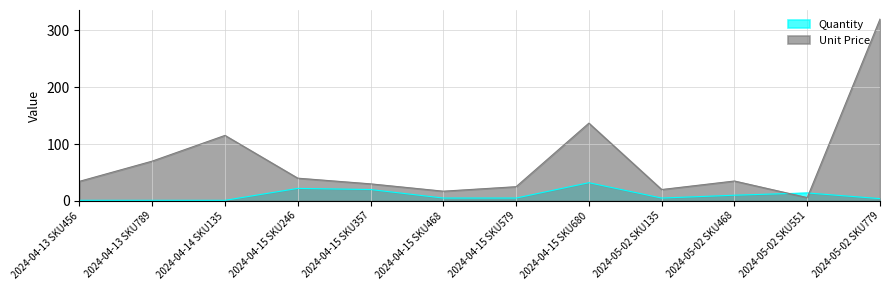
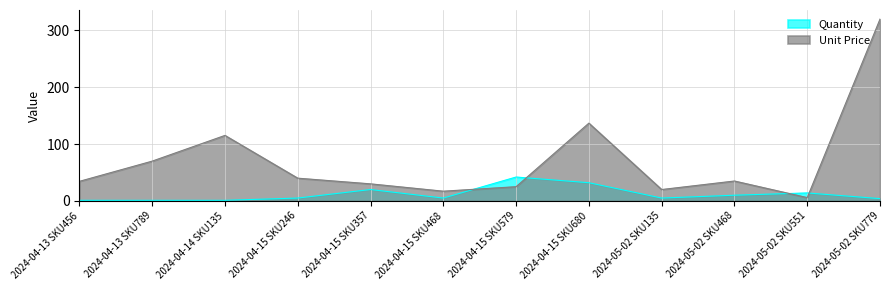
  {
    "Quantity": {
      "2024-04-13 SKU456": 0,
      "2024-04-13 SKU789": 0,
      "2024-04-14 SKU135": 0,
-     "2024-04-15 SKU246": 20,
+     "2024-04-15 SKU246": 10,
      "2024-04-15 SKU357": 20,
      "2024-04-15 SKU468": 10,
-     "2024-04-15 SKU579": 10,
+     "2024-04-15 SKU579": 40,
      "2024-04-15 SKU680": 30,
      "2024-05-02 SKU135": 10,
      "2024-05-02 SKU468": 10,
      "2024-05-02 SKU551": 10,
      "2024-05-02 SKU779": 0
    },
    "Unit Price": {
      "2024-04-13 SKU456": 30,
      "2024-04-13 SKU789": 70,
      "2024-04-14 SKU135": 120,
      "2024-04-15 SKU246": 40,
      "2024-04-15 SKU357": 30,
      "2024-04-15 SKU468": 20,
      "2024-04-15 SKU579": 20,
      "2024-04-15 SKU680": 140,
      "2024-05-02 SKU135": 20,
      "2024-05-02 SKU468": 30,
      "2024-05-02 SKU551": 10,
      "2024-05-02 SKU779": 320
    }
  }
